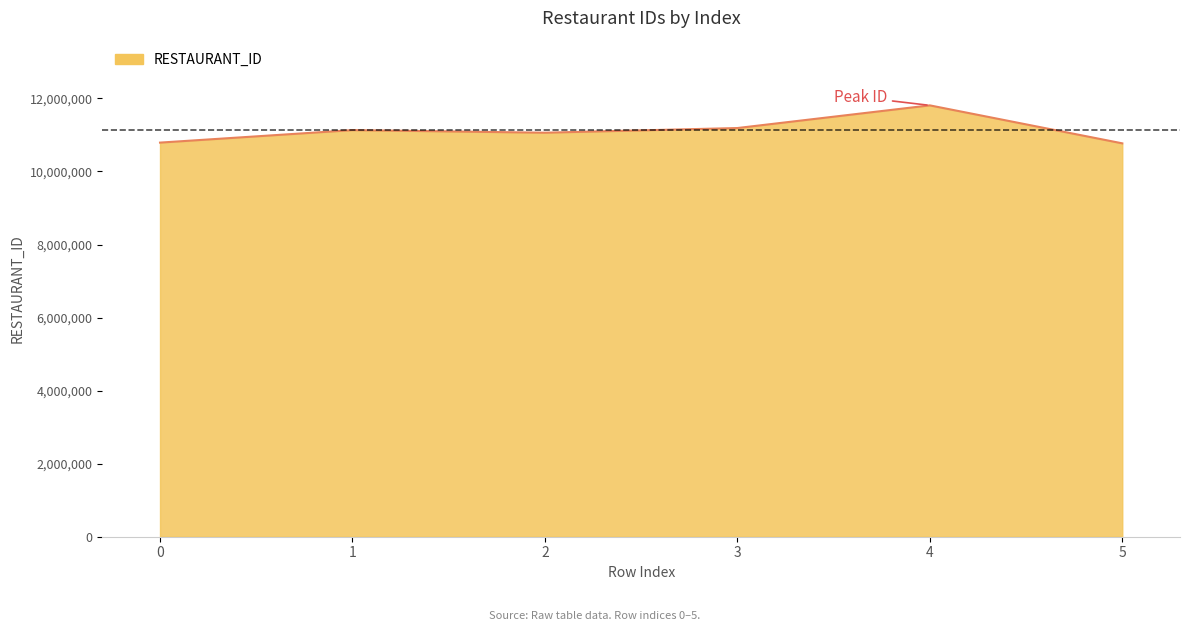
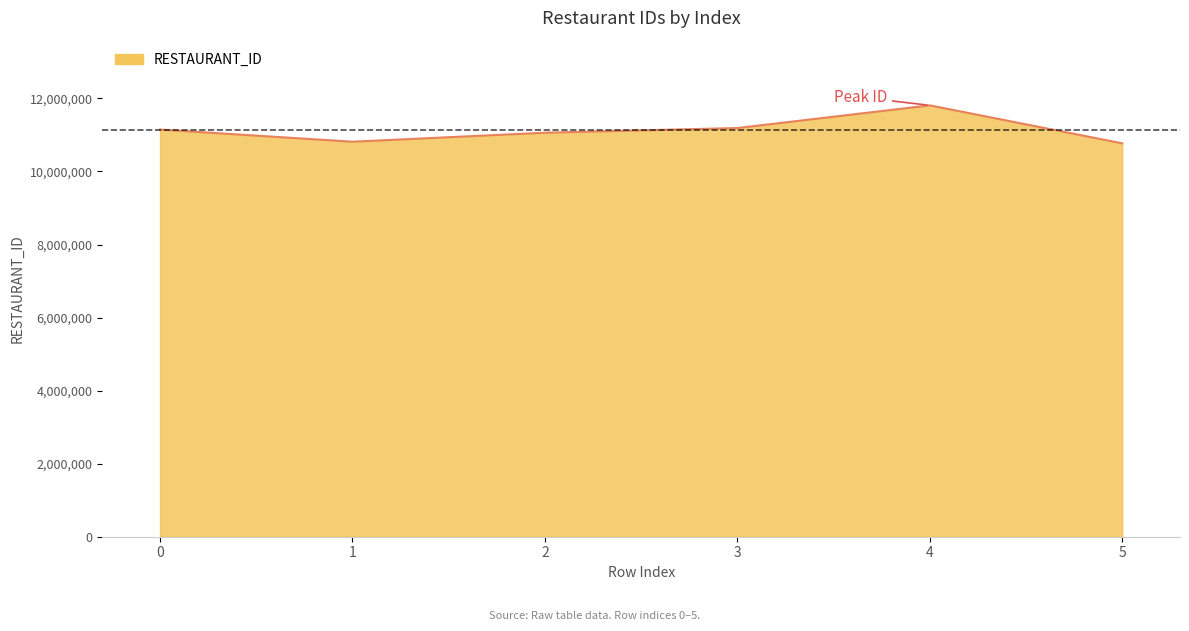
  {
-   "0": "10,800,000",
-   "1": "11,100,000",
+   "0": "11,100,000",
+   "1": "10,800,000",
    "2": "11,100,000",
    "3": "11,200,000",
    "4": "11,800,000",
    "5": "10,800,000"
  }
